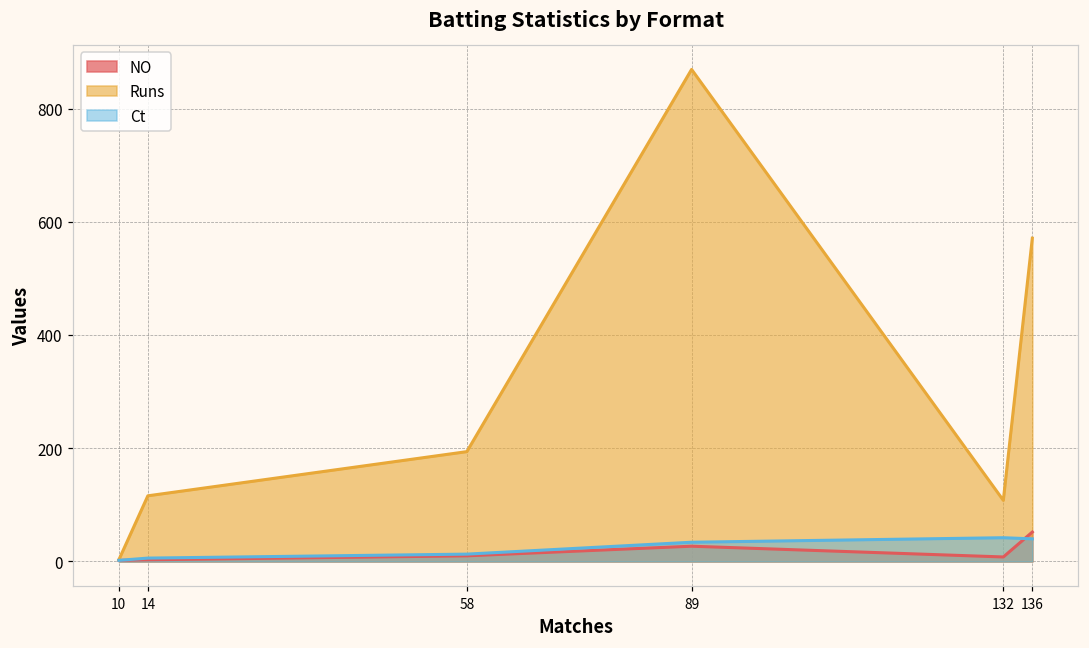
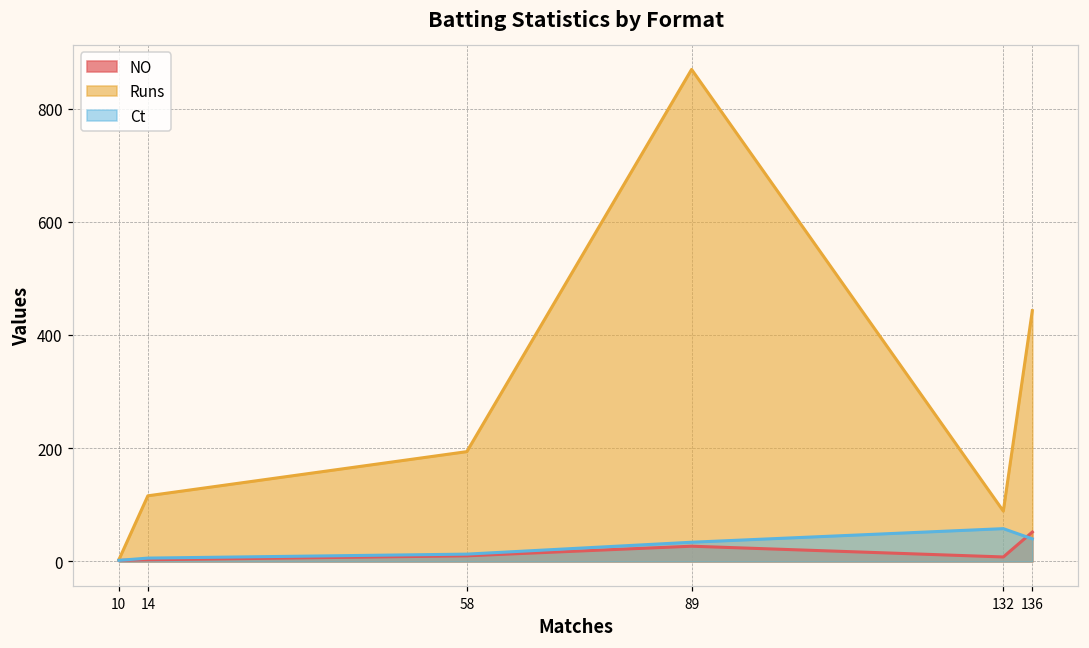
  {
    "NO": {
      "89": 30,
      "132": 10,
      "136": 50
    },
    "Runs": {
      "14": 120,
      "58": 190,
      "89": 870,
-     "132": 110,
-     "136": 570
+     "132": 90,
+     "136": 440
    },
    "Ct": {
      "89": 30,
-     "132": 40,
+     "132": 60,
      "136": 40
    }
  }
